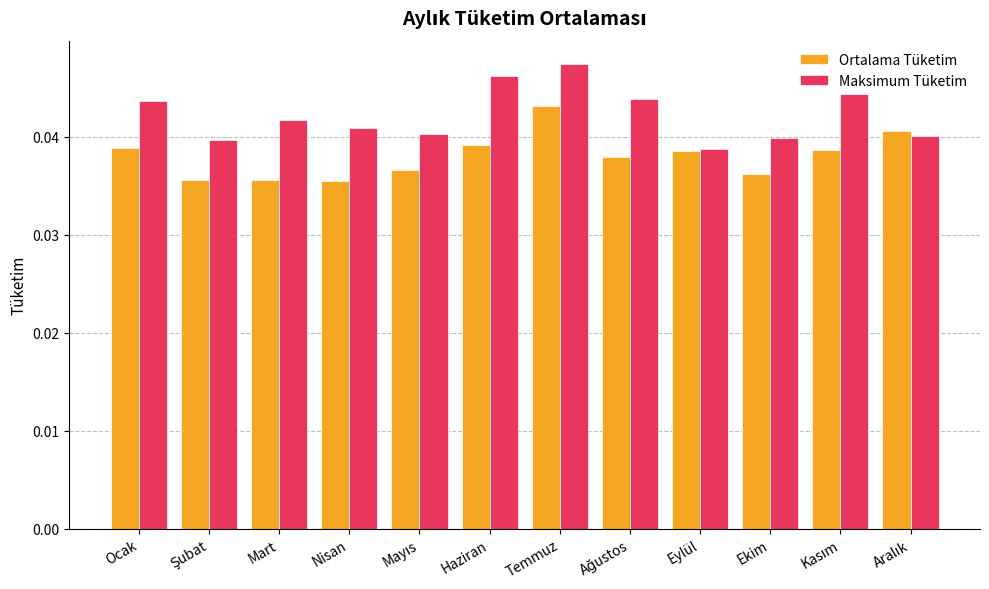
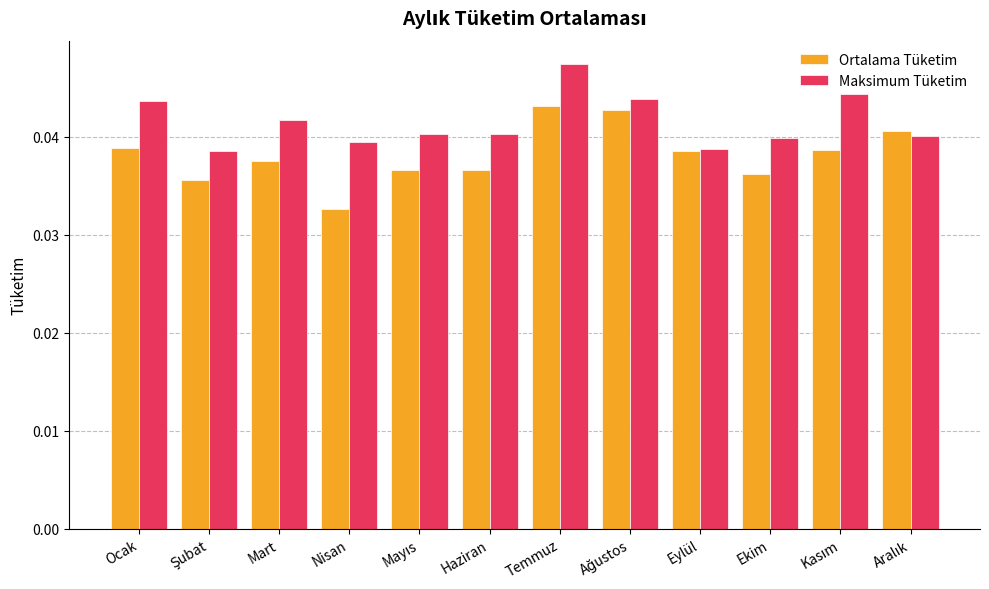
  {
    "Ortalama Tüketim": {
      "Ocak": 0.039,
      "Şubat": 0.036,
-     "Mart": 0.036,
-     "Nisan": 0.035,
+     "Mart": 0.037,
+     "Nisan": 0.033,
      "Mayıs": 0.037,
-     "Haziran": 0.039,
+     "Haziran": 0.037,
      "Temmuz": 0.043,
-     "Ağustos": 0.038,
+     "Ağustos": 0.043,
      "Eylül": 0.039,
      "Ekim": 0.036,
      "Kasım": 0.039,
      "Aralık": 0.041
    },
    "Maksimum Tüketim": {
      "Ocak": 0.044,
-     "Şubat": 0.040,
+     "Şubat": 0.039,
      "Mart": 0.042,
-     "Nisan": 0.041,
+     "Nisan": 0.039,
      "Mayıs": 0.040,
-     "Haziran": 0.046,
+     "Haziran": 0.040,
      "Temmuz": 0.047,
      "Ağustos": 0.044,
      "Eylül": 0.039,
      "Ekim": 0.040,
      "Kasım": 0.044,
      "Aralık": 0.040
    }
  }
